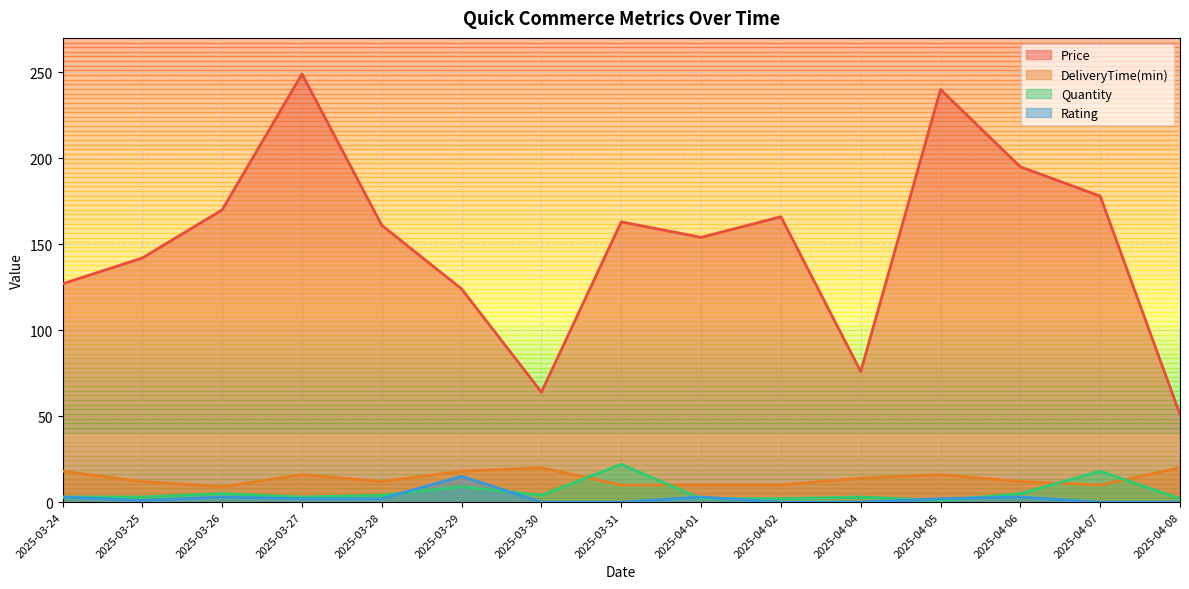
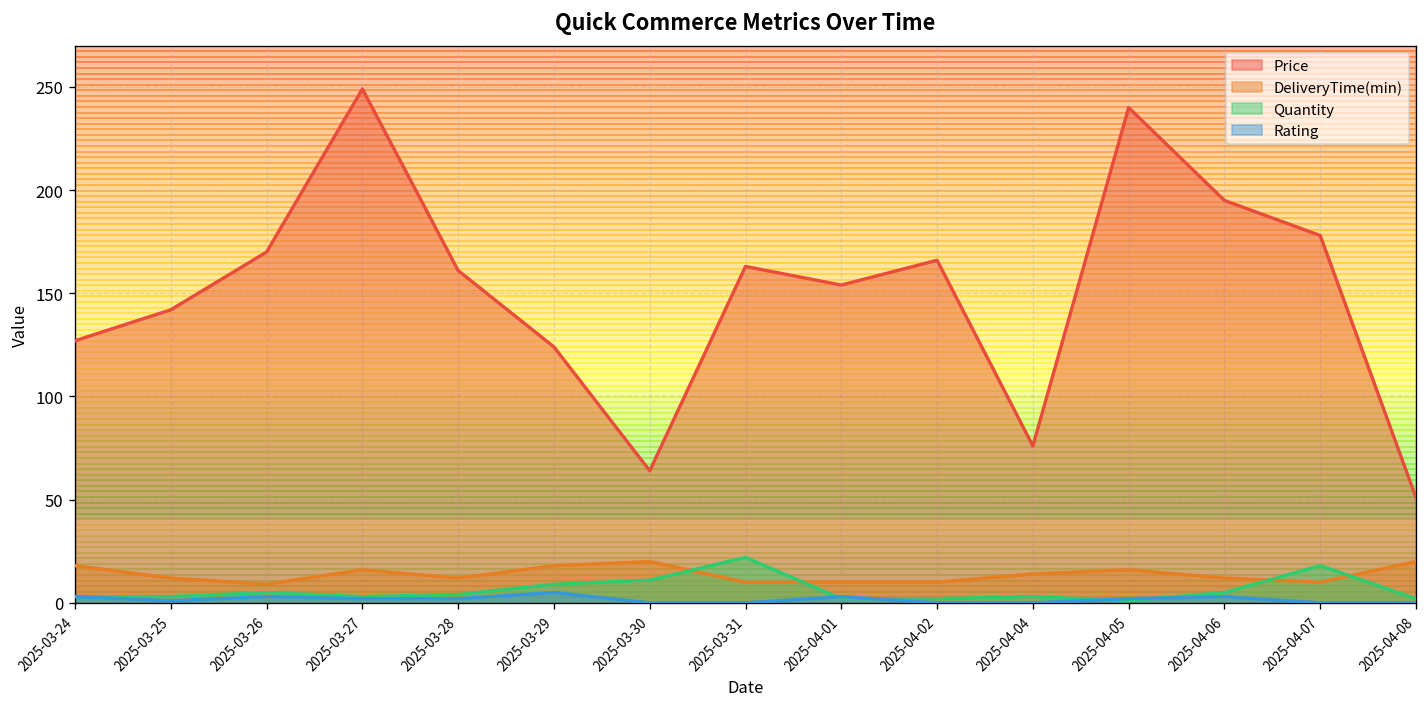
  {
    "Quantity": {
      "2025-03-25": 3,
      "2025-03-26": 5,
      "2025-03-28": 4,
      "2025-03-29": 9,
-     "2025-03-30": 4,
+     "2025-03-30": 11,
      "2025-03-31": 22,
      "2025-04-02": 2,
      "2025-04-04": 3,
      "2025-04-06": 5,
      "2025-04-07": 18,
      "2025-04-08": 2
    },
    "Rating": {
      "2025-03-25": 1,
      "2025-03-26": 3,
      "2025-03-28": 2,
-     "2025-03-29": 15,
+     "2025-03-29": 5,
      "2025-03-30": 0,
      "2025-03-31": 0,
      "2025-04-02": 0,
      "2025-04-04": 0,
      "2025-04-06": 3,
      "2025-04-07": 0,
      "2025-04-08": 0
    }
  }
